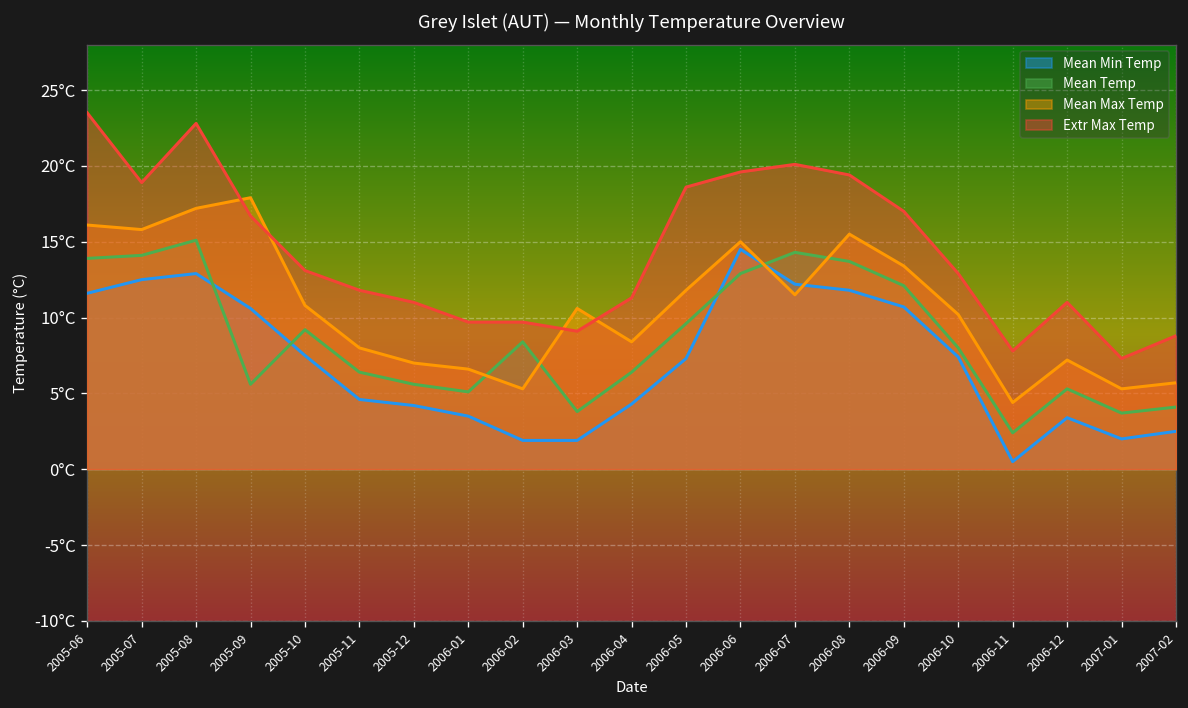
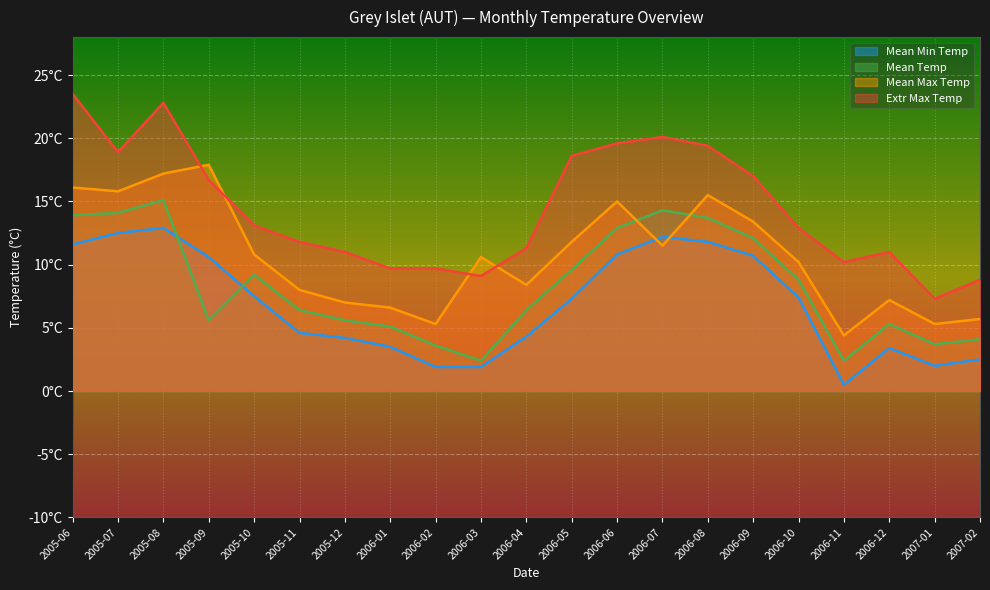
  {
    "Mean Min Temp": {
      "2005-06": "11.6°C",
      "2005-07": "12.5°C",
      "2005-08": "12.9°C",
      "2005-09": "10.6°C",
      "2005-10": "7.5°C",
      "2005-11": "4.6°C",
      "2005-12": "4.2°C",
      "2006-01": "3.5°C",
      "2006-02": "1.9°C",
      "2006-03": "1.9°C",
      "2006-04": "4.3°C",
      "2006-05": "7.3°C",
-     "2006-06": "14.5°C",
+     "2006-06": "10.8°C",
      "2006-07": "12.2°C",
      "2006-08": "11.8°C",
      "2006-09": "10.7°C",
      "2006-10": "7.4°C",
      "2006-11": "0.5°C",
      "2006-12": "3.4°C",
      "2007-01": "2.0°C",
      "2007-02": "2.5°C"
    },
    "Mean Temp": {
      "2005-06": "13.9°C",
      "2005-07": "14.1°C",
      "2005-08": "15.1°C",
      "2005-09": "5.6°C",
      "2005-10": "9.2°C",
      "2005-11": "6.4°C",
      "2005-12": "5.6°C",
      "2006-01": "5.1°C",
-     "2006-02": "8.4°C",
-     "2006-03": "3.8°C",
+     "2006-02": "3.6°C",
+     "2006-03": "2.4°C",
      "2006-04": "6.4°C",
      "2006-05": "9.6°C",
      "2006-06": "12.9°C",
      "2006-07": "14.3°C",
      "2006-08": "13.7°C",
      "2006-09": "12.1°C",
-     "2006-10": "8.0°C",
+     "2006-10": "8.8°C",
      "2006-11": "2.4°C",
      "2006-12": "5.3°C",
      "2007-01": "3.7°C",
      "2007-02": "4.1°C"
    },
    "Mean Max Temp": {
      "2005-06": "16.1°C",
      "2005-07": "15.8°C",
      "2005-08": "17.2°C",
      "2005-09": "17.9°C",
      "2005-10": "10.8°C",
      "2005-11": "8.0°C",
      "2005-12": "7.0°C",
      "2006-01": "6.6°C",
      "2006-02": "5.3°C",
      "2006-03": "10.6°C",
      "2006-04": "8.4°C",
      "2006-05": "11.8°C",
      "2006-06": "15.0°C",
      "2006-07": "11.5°C",
      "2006-08": "15.5°C",
      "2006-09": "13.4°C",
      "2006-10": "10.2°C",
      "2006-11": "4.4°C",
      "2006-12": "7.2°C",
      "2007-01": "5.3°C",
      "2007-02": "5.7°C"
    },
    "Extr Max Temp": {
      "2005-06": "23.5°C",
      "2005-07": "18.9°C",
      "2005-08": "22.8°C",
      "2005-09": "16.7°C",
      "2005-10": "13.1°C",
      "2005-11": "11.8°C",
      "2005-12": "11.0°C",
      "2006-01": "9.7°C",
      "2006-02": "9.7°C",
      "2006-03": "9.1°C",
      "2006-04": "11.3°C",
      "2006-05": "18.6°C",
      "2006-06": "19.6°C",
      "2006-07": "20.1°C",
      "2006-08": "19.4°C",
      "2006-09": "17.0°C",
      "2006-10": "12.9°C",
-     "2006-11": "7.8°C",
+     "2006-11": "10.2°C",
      "2006-12": "11.0°C",
      "2007-01": "7.3°C",
      "2007-02": "8.8°C"
    }
  }
